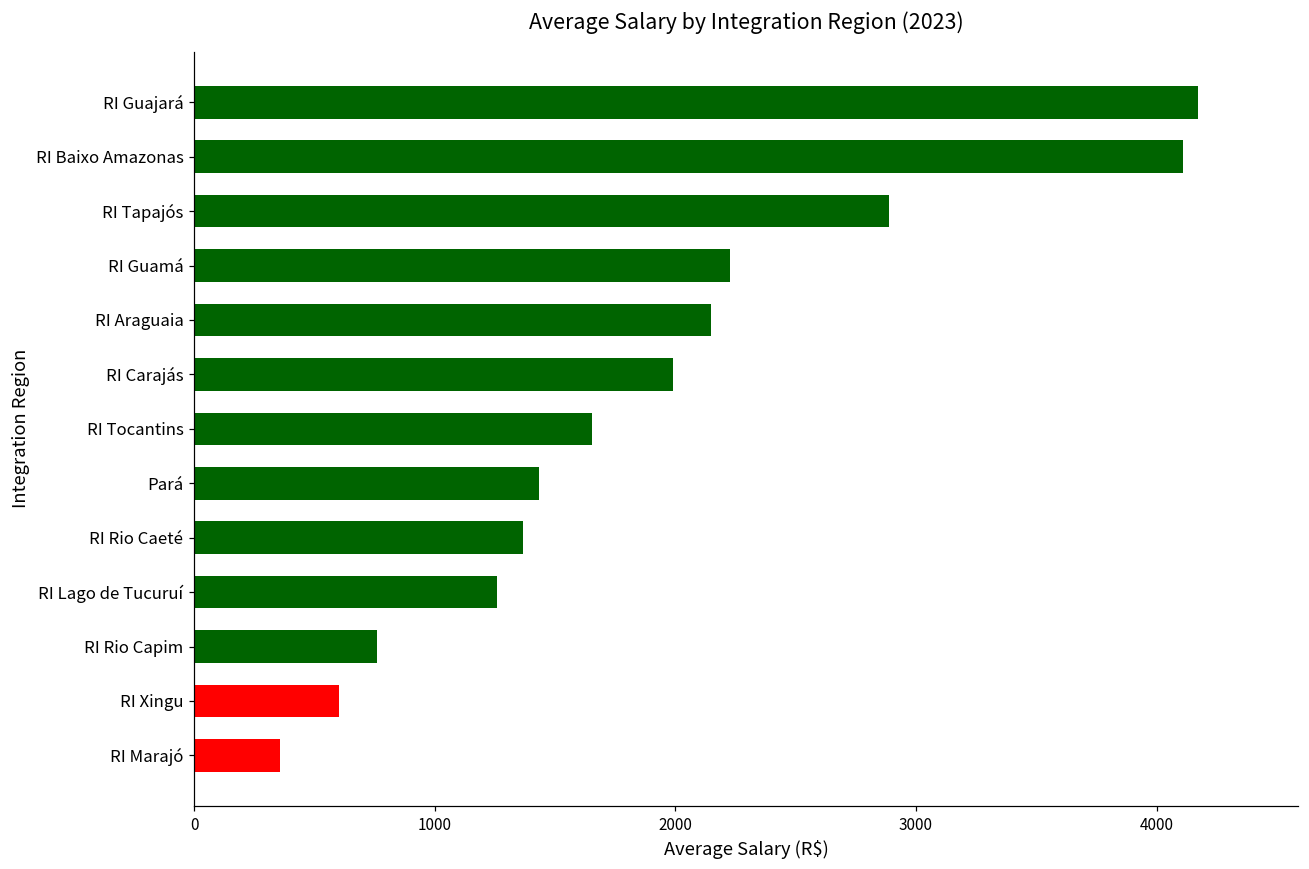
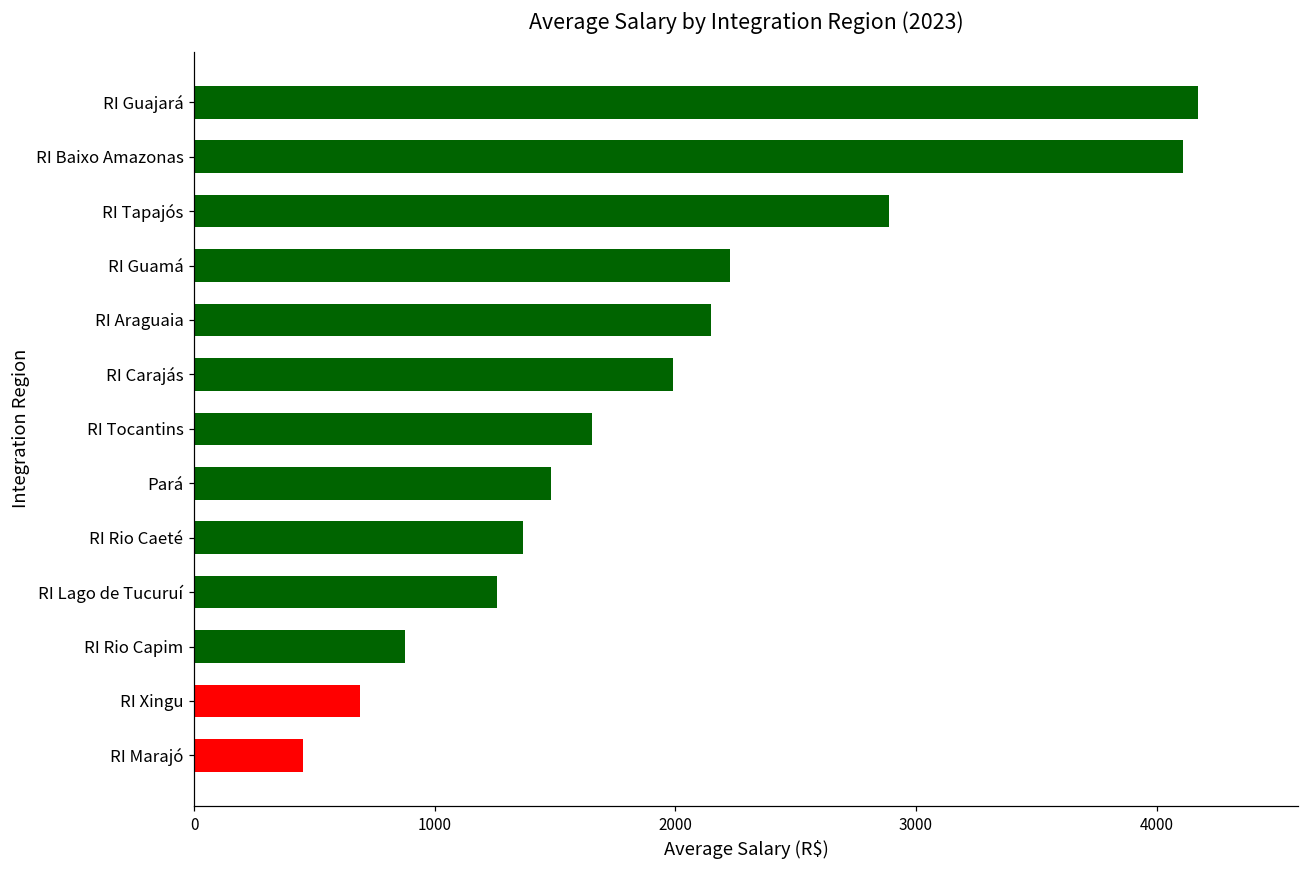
  {
    "RI Guajará": 4170,
    "RI Baixo Amazonas": 4110,
    "RI Tapajós": 2890,
    "RI Guamá": 2230,
    "RI Araguaia": 2150,
    "RI Carajás": 1990,
    "RI Tocantins": 1650,
-   "Pará": 1430,
+   "Pará": 1480,
    "RI Rio Caeté": 1370,
    "RI Lago de Tucuruí": 1260,
-   "RI Rio Capim": 760,
-   "RI Xingu": 600,
-   "RI Marajó": 360
+   "RI Rio Capim": 880,
+   "RI Xingu": 690,
+   "RI Marajó": 450
  }
